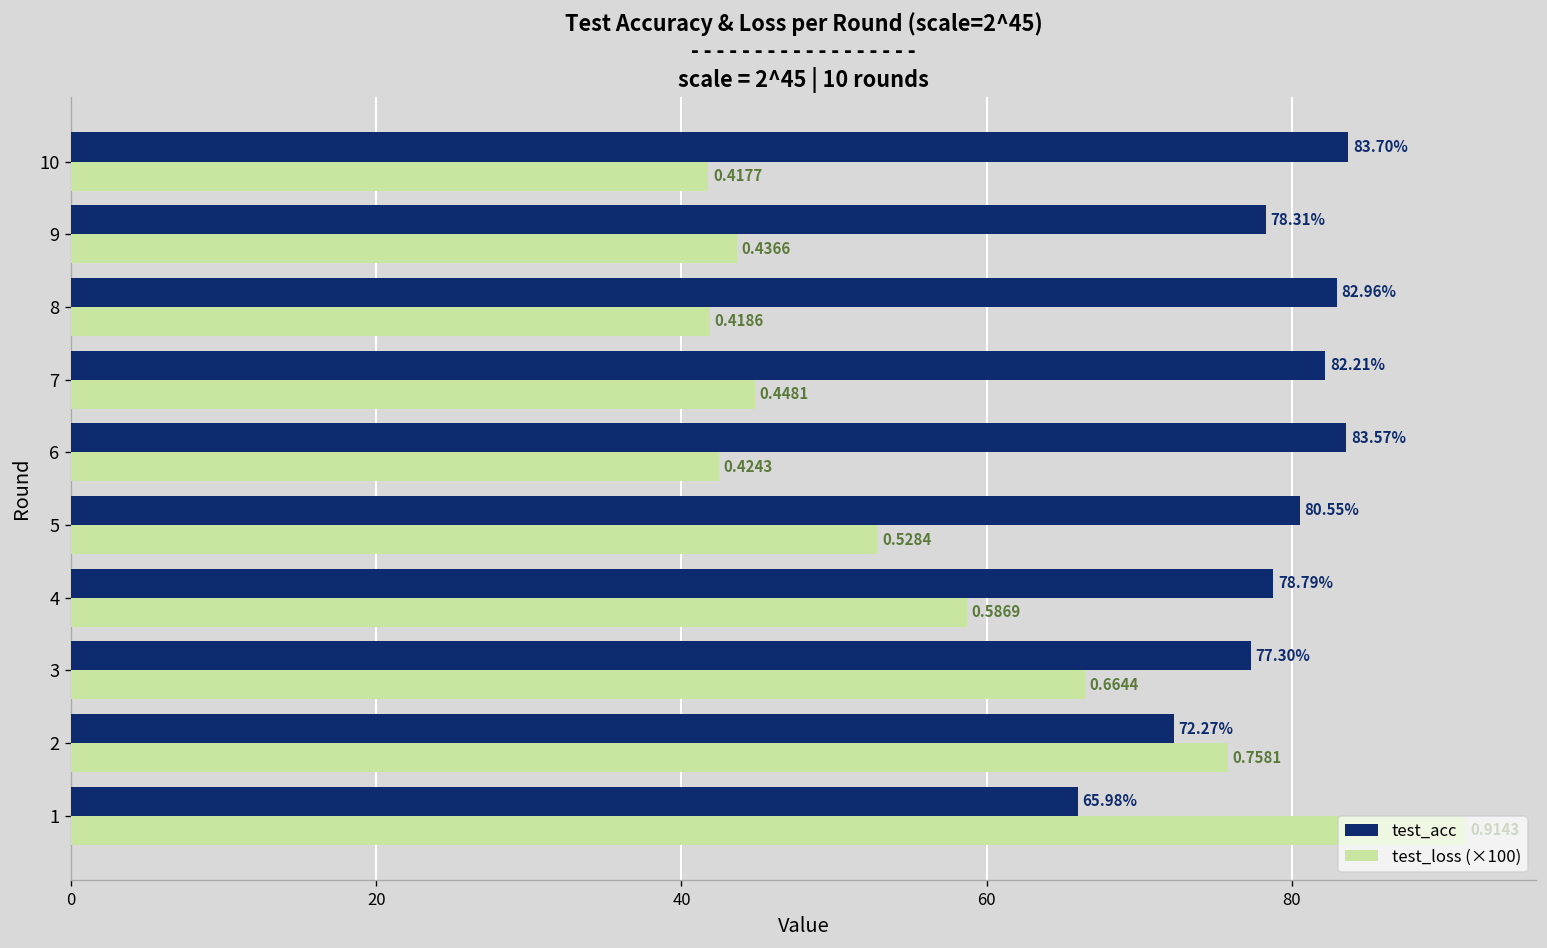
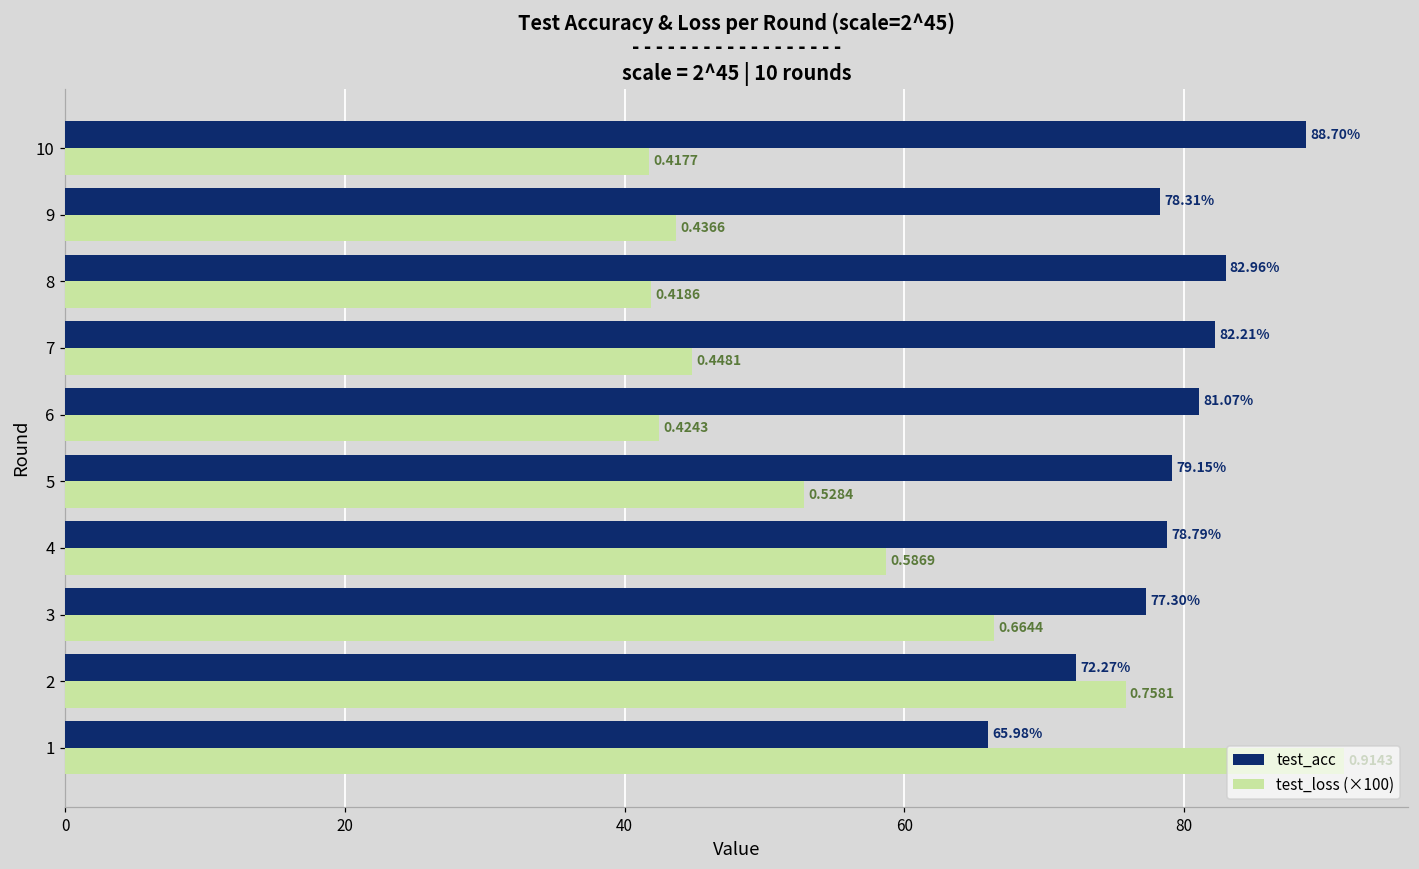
  {
    "test_acc": {
-     "10": "83.70%",
+     "10": "88.70%",
      "9": "78.31%",
      "8": "82.96%",
      "7": "82.21%",
-     "6": "83.57%",
-     "5": "80.55%",
+     "6": "81.07%",
+     "5": "79.15%",
      "4": "78.79%",
      "3": "77.30%",
      "2": "72.27%",
      "1": "65.98%"
    }
  }
